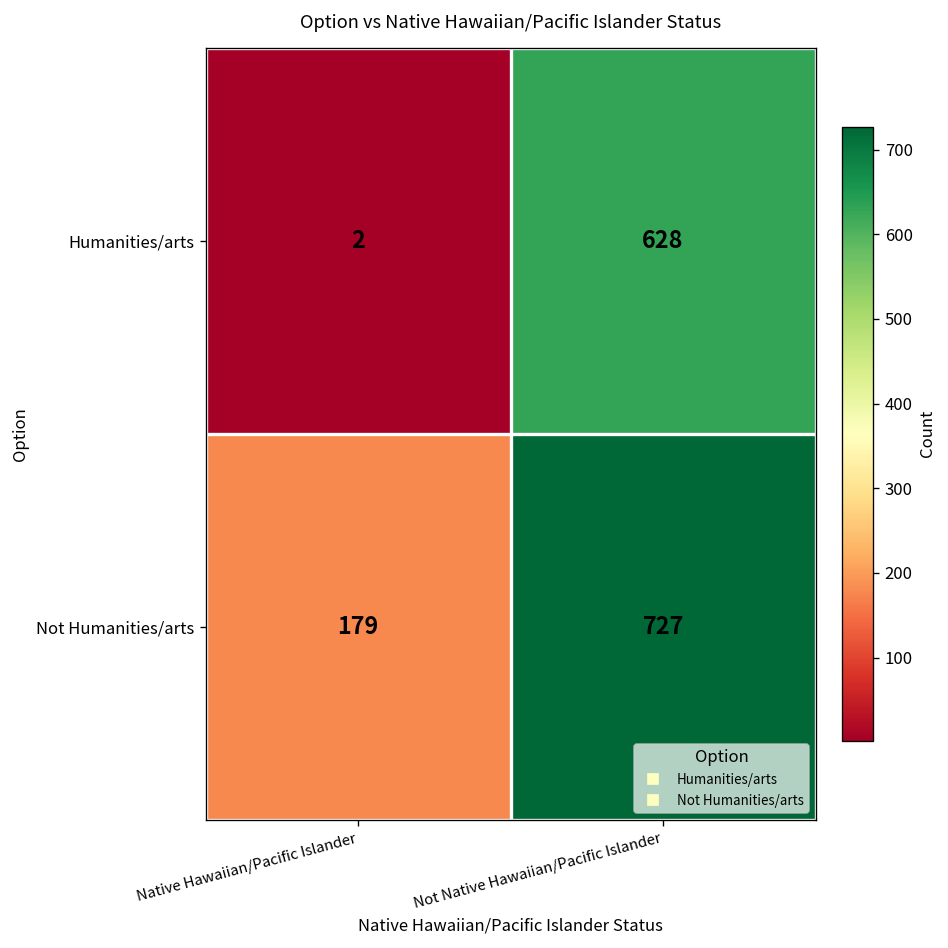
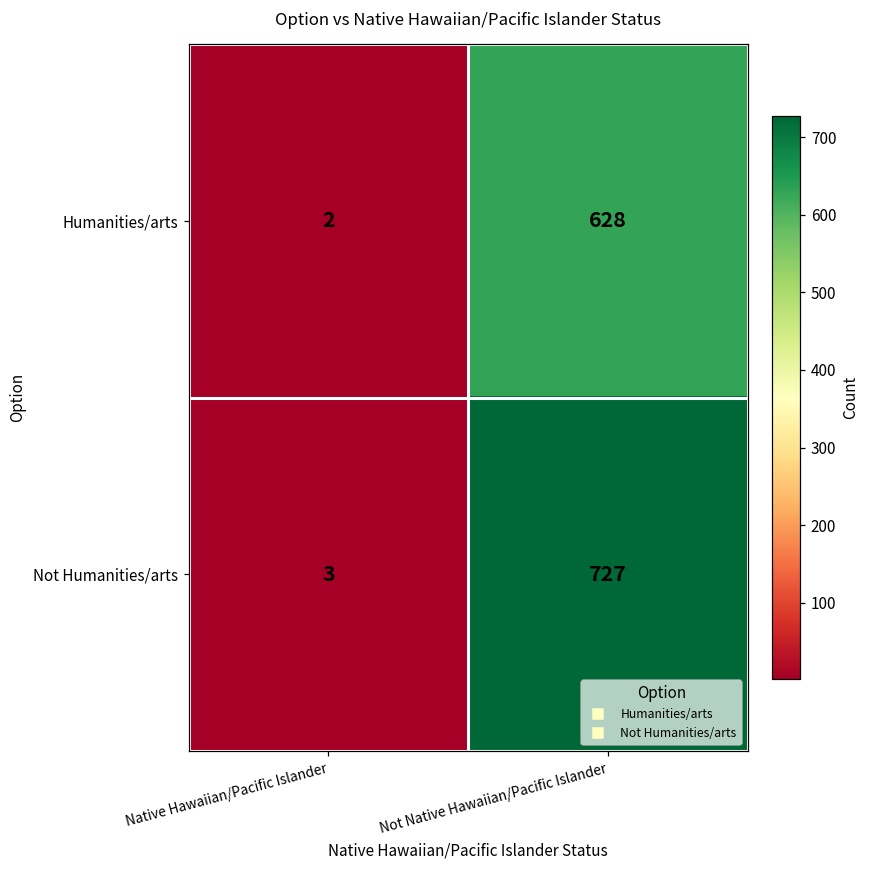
  {
    "Humanities/arts": {
      "Native Hawaiian/Pacific Islander": 2,
      "Not Native Hawaiian/Pacific Islander": 628
    },
    "Not Humanities/arts": {
-     "Native Hawaiian/Pacific Islander": 179,
+     "Native Hawaiian/Pacific Islander": 3,
      "Not Native Hawaiian/Pacific Islander": 727
    }
  }
